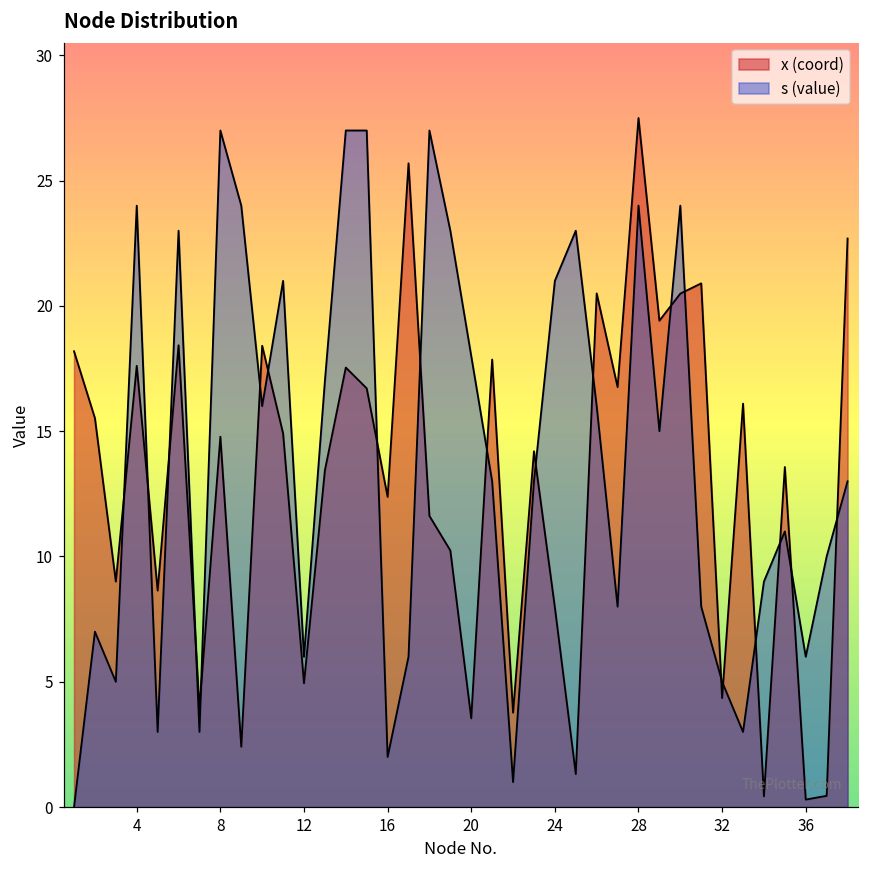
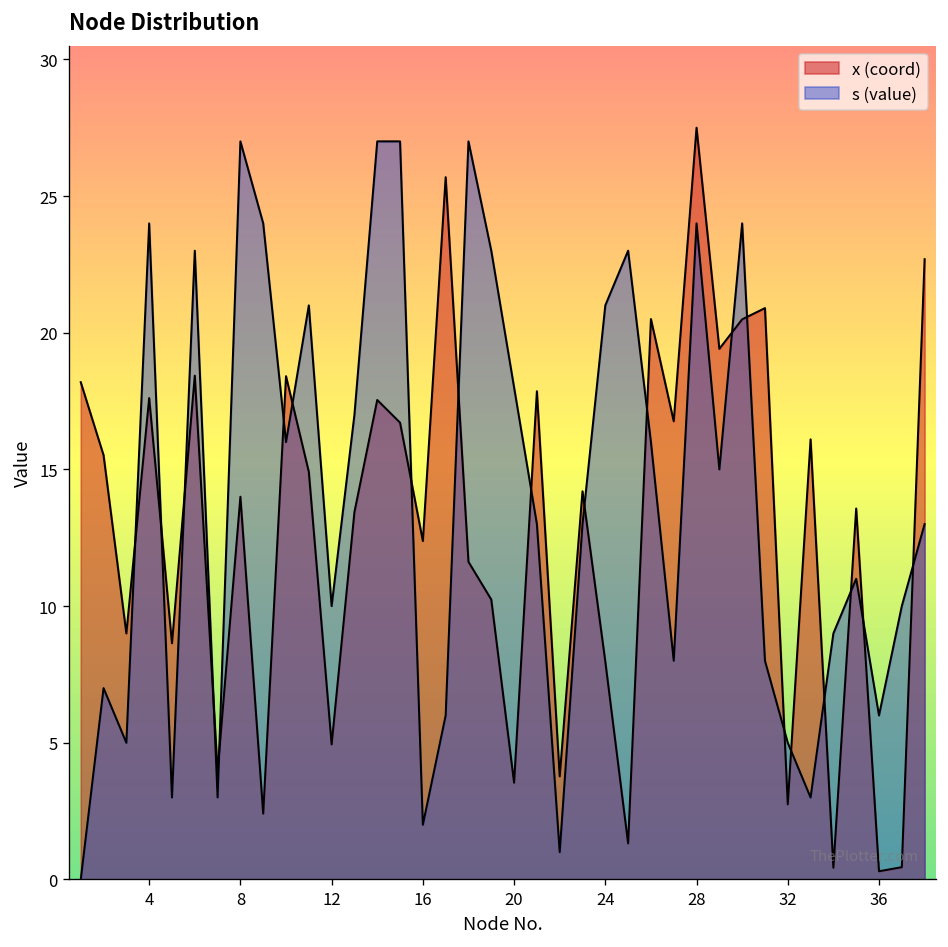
  {
    "x (coord)": {
      "4": 17.6,
-     "8": 14.8,
+     "8": 14.0,
      "12": 4.9,
      "16": 12.4,
      "20": 3.5,
      "24": 8.0,
      "28": 27.5,
-     "32": 4.4,
+     "32": 2.8,
      "36": 0.3
    },
    "s (value)": {
      "4": 24,
      "8": 27,
-     "12": 6,
+     "12": 10,
      "16": 2,
      "20": 18,
      "24": 21,
      "28": 24,
      "32": 5,
      "36": 6
    }
  }
